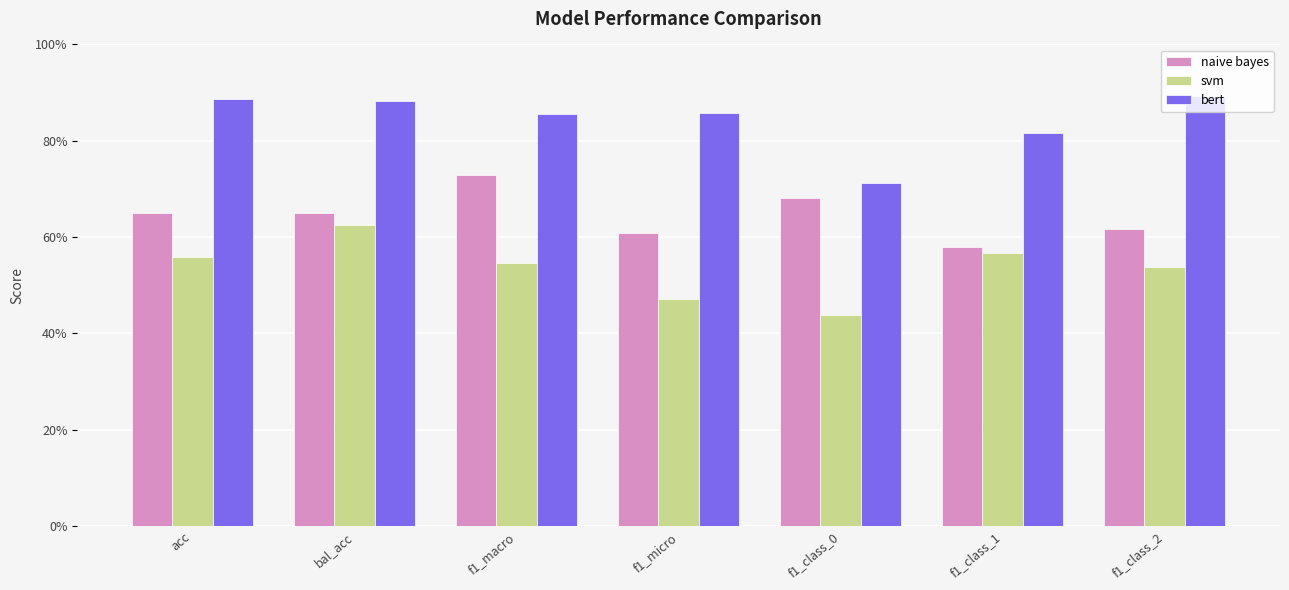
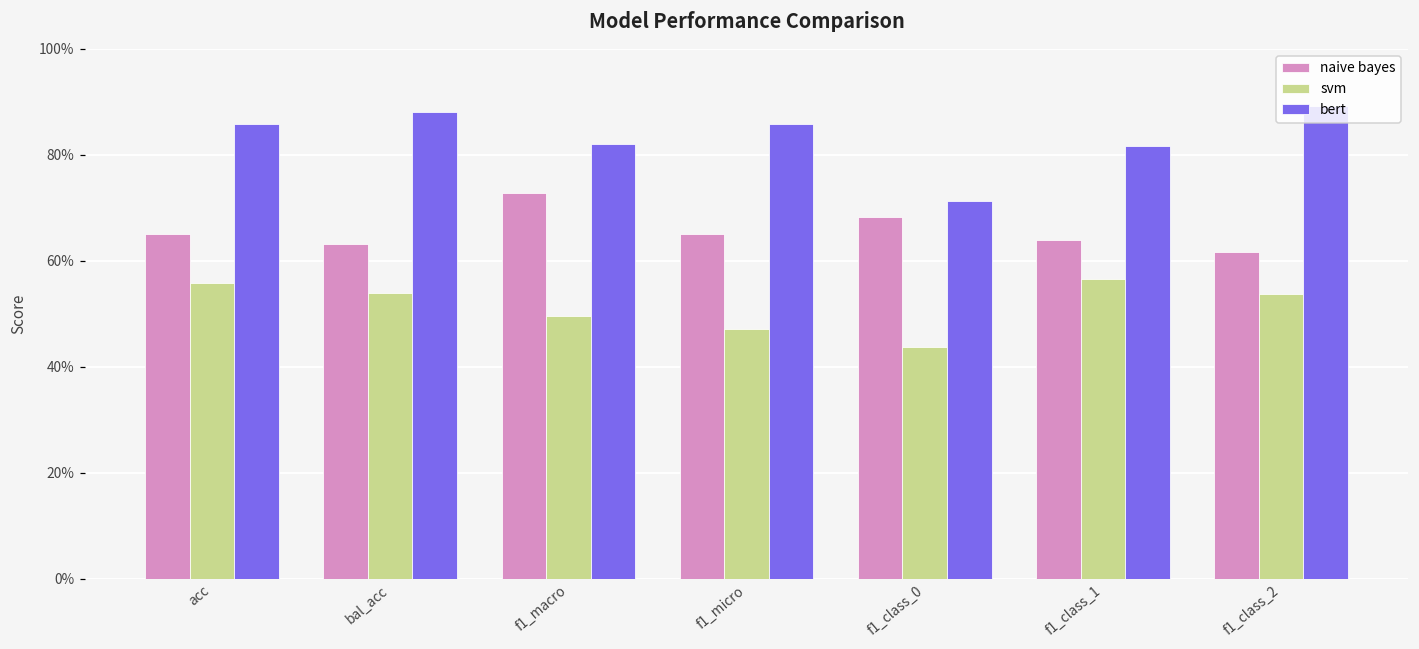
  {
    "naive bayes": {
      "acc": "65%",
-     "bal_acc": "65%",
+     "bal_acc": "63%",
      "f1_macro": "73%",
-     "f1_micro": "61%",
+     "f1_micro": "65%",
      "f1_class_0": "68%",
-     "f1_class_1": "58%",
+     "f1_class_1": "64%",
      "f1_class_2": "62%"
    },
    "svm": {
      "acc": "56%",
-     "bal_acc": "62%",
-     "f1_macro": "55%",
+     "bal_acc": "54%",
+     "f1_macro": "50%",
      "f1_micro": "47%",
      "f1_class_0": "44%",
      "f1_class_1": "57%",
      "f1_class_2": "54%"
    },
    "bert": {
-     "acc": "89%",
+     "acc": "86%",
      "bal_acc": "88%",
-     "f1_macro": "86%",
+     "f1_macro": "82%",
      "f1_micro": "86%",
      "f1_class_0": "71%",
      "f1_class_1": "82%"
    }
  }
